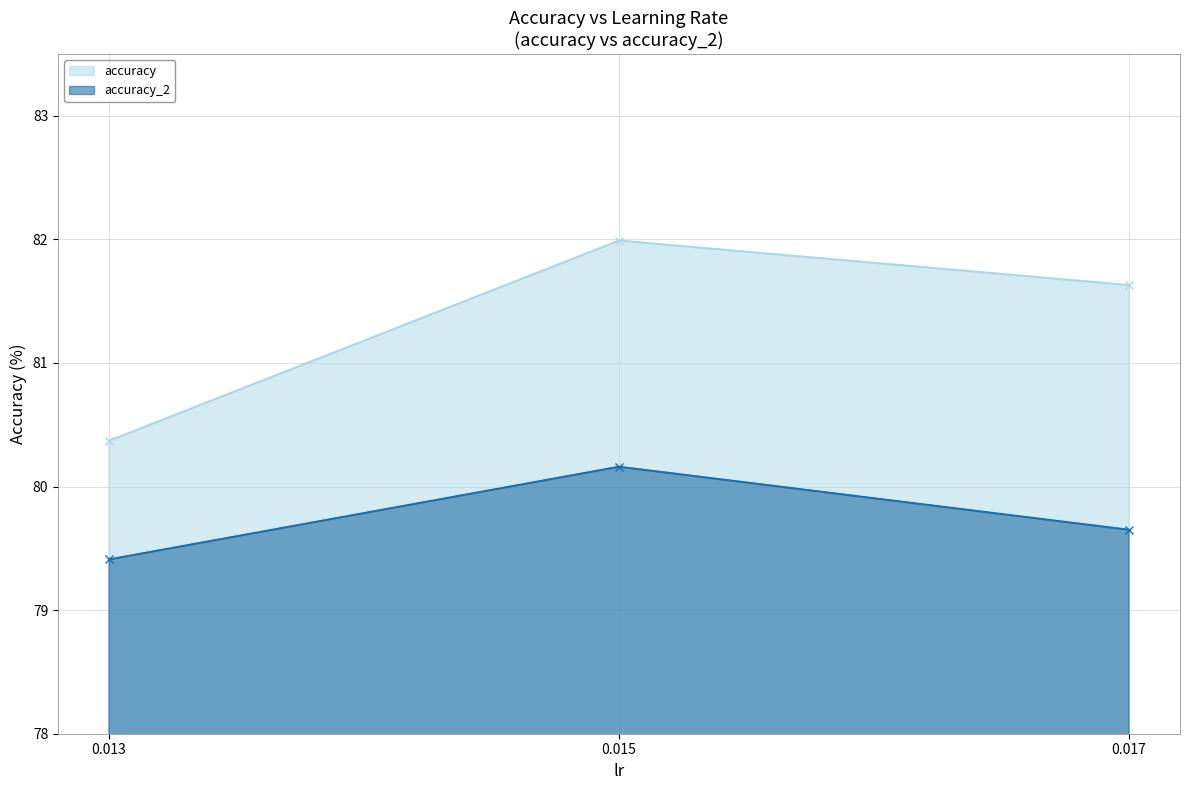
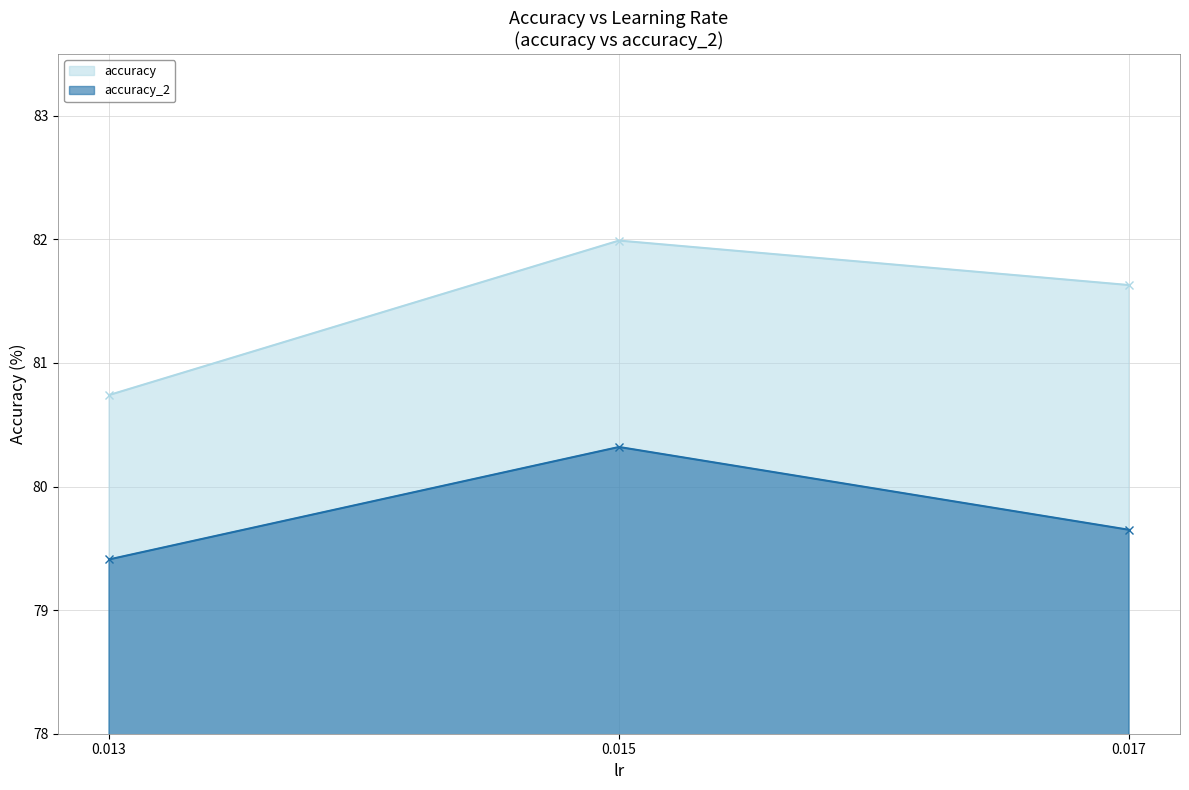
  {
    "accuracy": {
-     "0.013": 80.37,
+     "0.013": 80.74,
      "0.015": 81.99,
      "0.017": 81.63
    },
    "accuracy_2": {
      "0.013": 79.41,
-     "0.015": 80.16,
+     "0.015": 80.32,
      "0.017": 79.65
    }
  }
